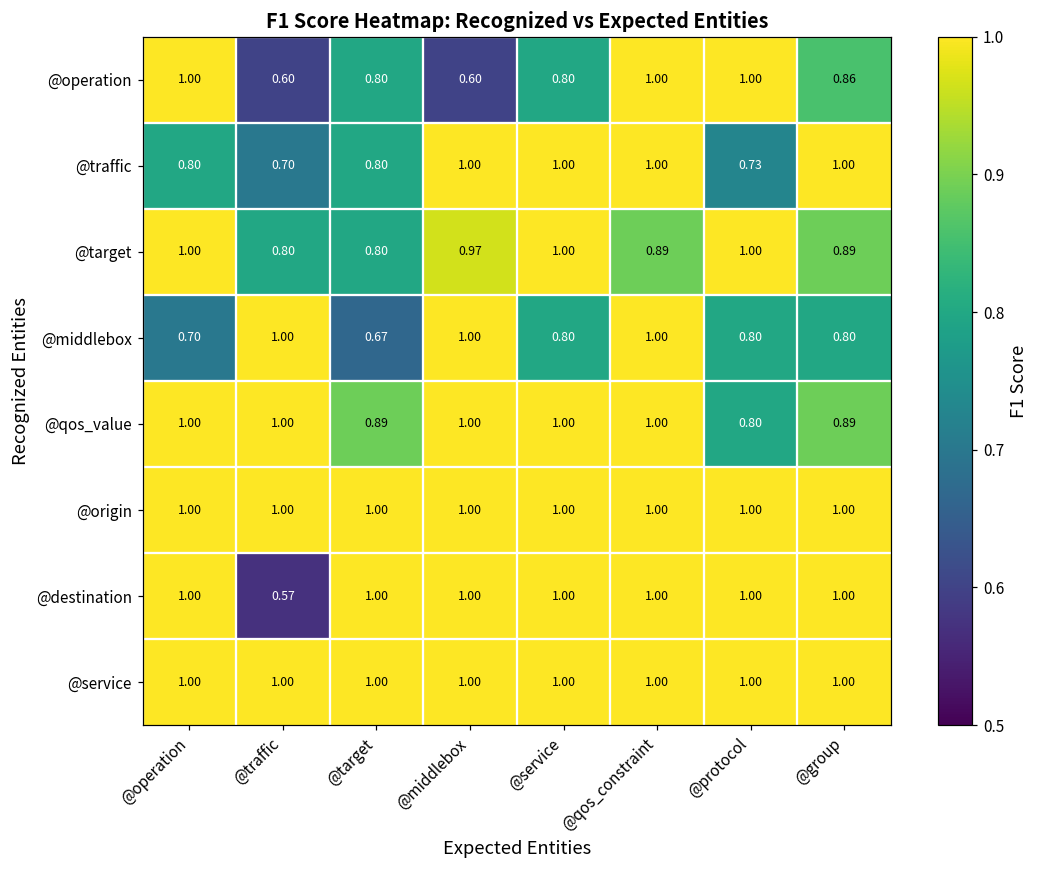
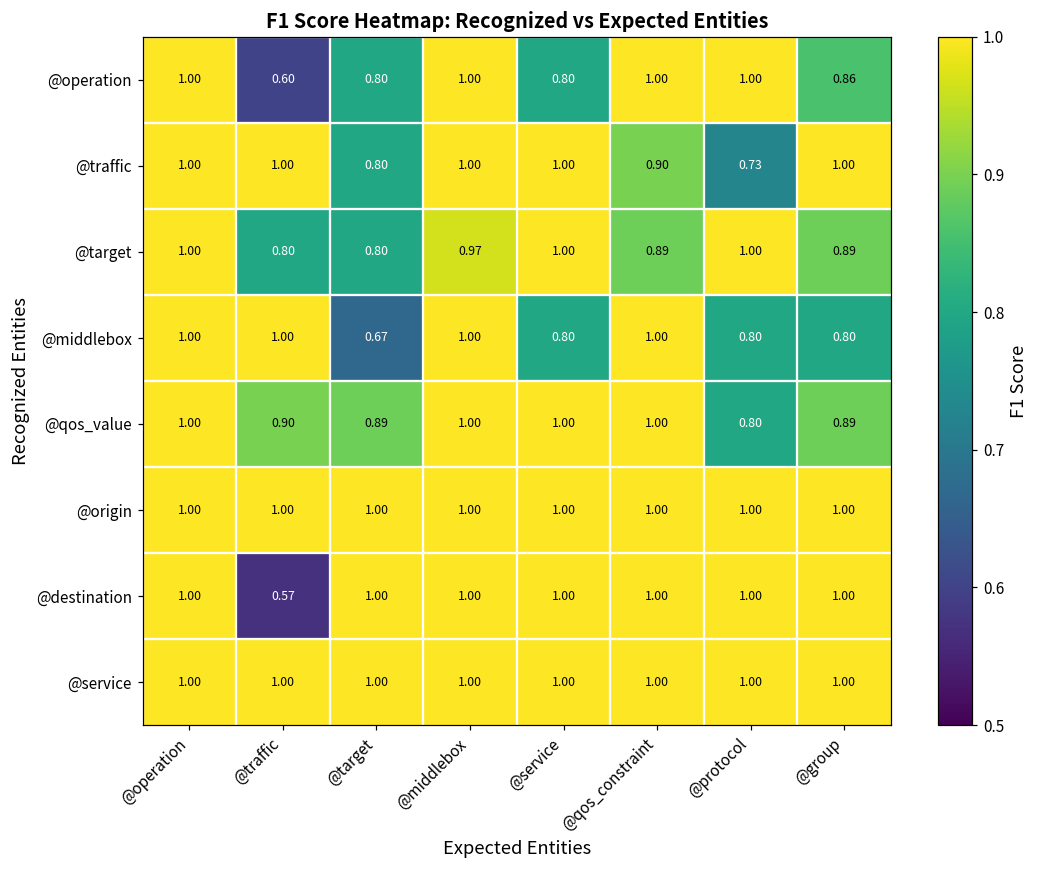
  {
    "@operation": {
      "@operation": 1.00,
      "@traffic": 0.60,
      "@target": 0.80,
-     "@middlebox": 0.60,
+     "@middlebox": 1.00,
      "@service": 0.80,
      "@qos_constraint": 1.00,
      "@protocol": 1.00,
      "@group": 0.86
    },
    "@traffic": {
-     "@operation": 0.80,
-     "@traffic": 0.70,
+     "@operation": 1.00,
+     "@traffic": 1.00,
      "@target": 0.80,
      "@middlebox": 1.00,
      "@service": 1.00,
-     "@qos_constraint": 1.00,
+     "@qos_constraint": 0.90,
      "@protocol": 0.73,
      "@group": 1.00
    },
    "@target": {
      "@operation": 1.00,
      "@traffic": 0.80,
      "@target": 0.80,
      "@middlebox": 0.97,
      "@service": 1.00,
      "@qos_constraint": 0.89,
      "@protocol": 1.00,
      "@group": 0.89
    },
    "@middlebox": {
-     "@operation": 0.70,
+     "@operation": 1.00,
      "@traffic": 1.00,
      "@target": 0.67,
      "@middlebox": 1.00,
      "@service": 0.80,
      "@qos_constraint": 1.00,
      "@protocol": 0.80,
      "@group": 0.80
    },
    "@qos_value": {
      "@operation": 1.00,
-     "@traffic": 1.00,
+     "@traffic": 0.90,
      "@target": 0.89,
      "@middlebox": 1.00,
      "@service": 1.00,
      "@qos_constraint": 1.00,
      "@protocol": 0.80,
      "@group": 0.89
    },
    "@origin": {
      "@operation": 1.00,
      "@traffic": 1.00,
      "@target": 1.00,
      "@middlebox": 1.00,
      "@service": 1.00,
      "@qos_constraint": 1.00,
      "@protocol": 1.00,
      "@group": 1.00
    },
    "@destination": {
      "@operation": 1.00,
      "@traffic": 0.57,
      "@target": 1.00,
      "@middlebox": 1.00,
      "@service": 1.00,
      "@qos_constraint": 1.00,
      "@protocol": 1.00,
      "@group": 1.00
    },
    "@service": {
      "@operation": 1.00,
      "@traffic": 1.00,
      "@target": 1.00,
      "@middlebox": 1.00,
      "@service": 1.00,
      "@qos_constraint": 1.00,
      "@protocol": 1.00,
      "@group": 1.00
    }
  }
